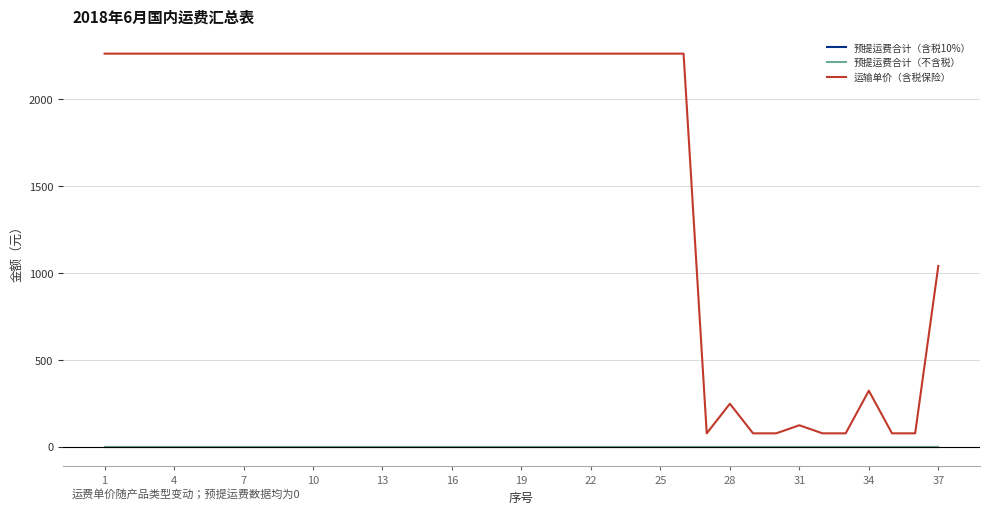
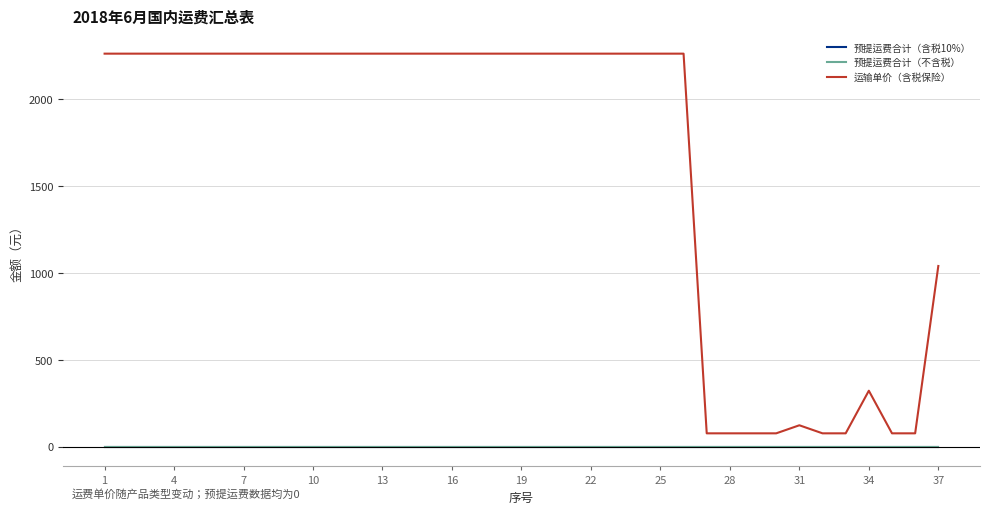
  {
    "预提运费合计（不含税）": {
      "1": 0,
      "4": 0,
      "7": 0,
      "10": 0,
      "13": 0,
      "16": 0,
      "19": 0,
      "22": 0,
      "25": 0,
      "28": 0,
      "31": 0,
      "34": 0,
      "37": 0
    },
    "运输单价（含税保险）": {
      "1": 2260,
      "4": 2260,
      "7": 2260,
      "10": 2260,
      "13": 2260,
      "16": 2260,
      "19": 2260,
      "22": 2260,
      "25": 2260,
-     "28": 250,
+     "28": 80,
      "31": 120,
      "34": 320,
      "37": 1040
    }
  }
